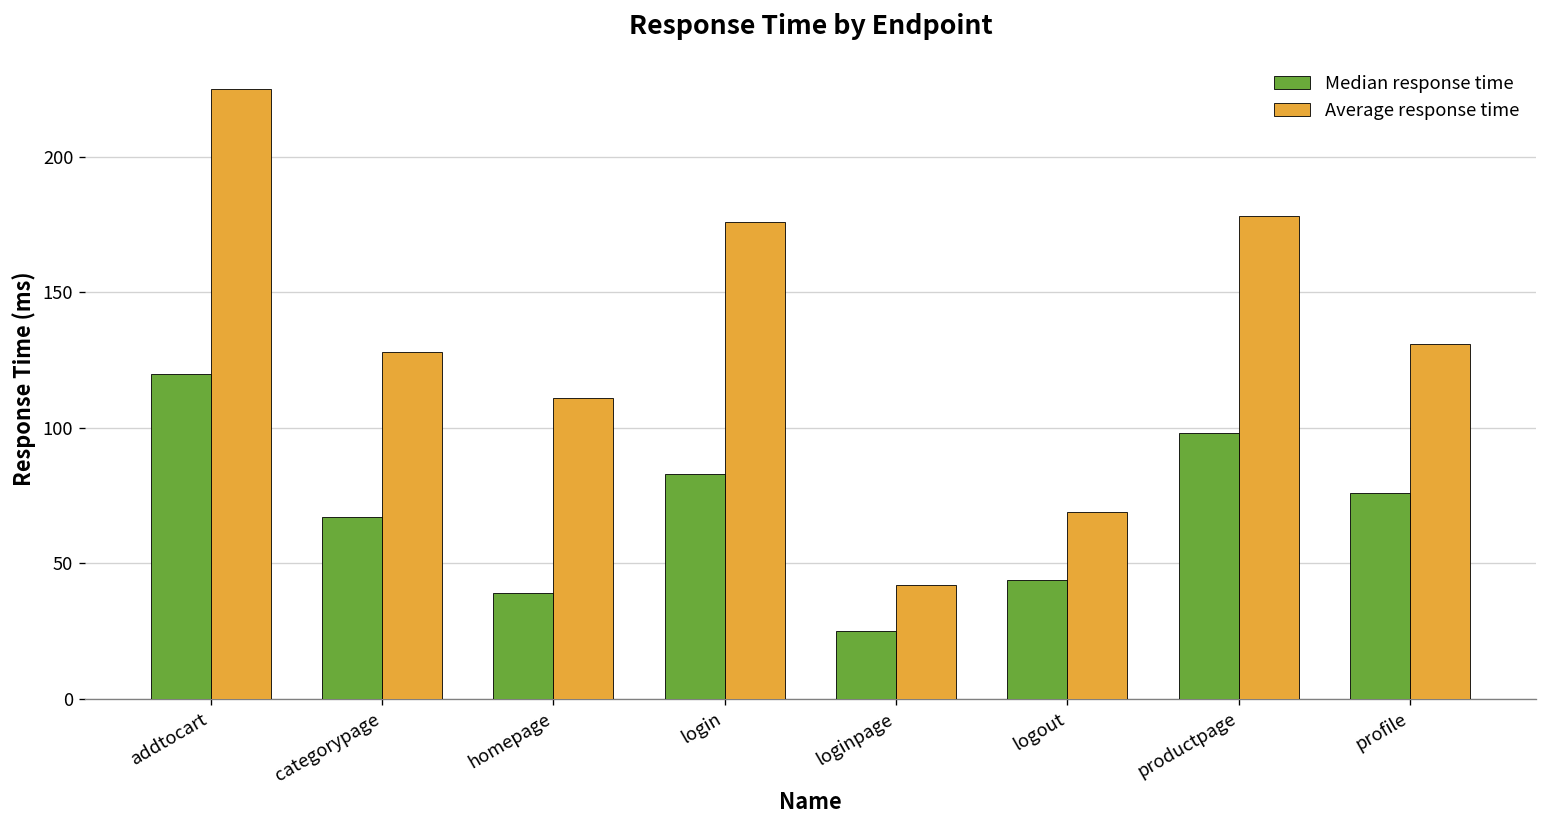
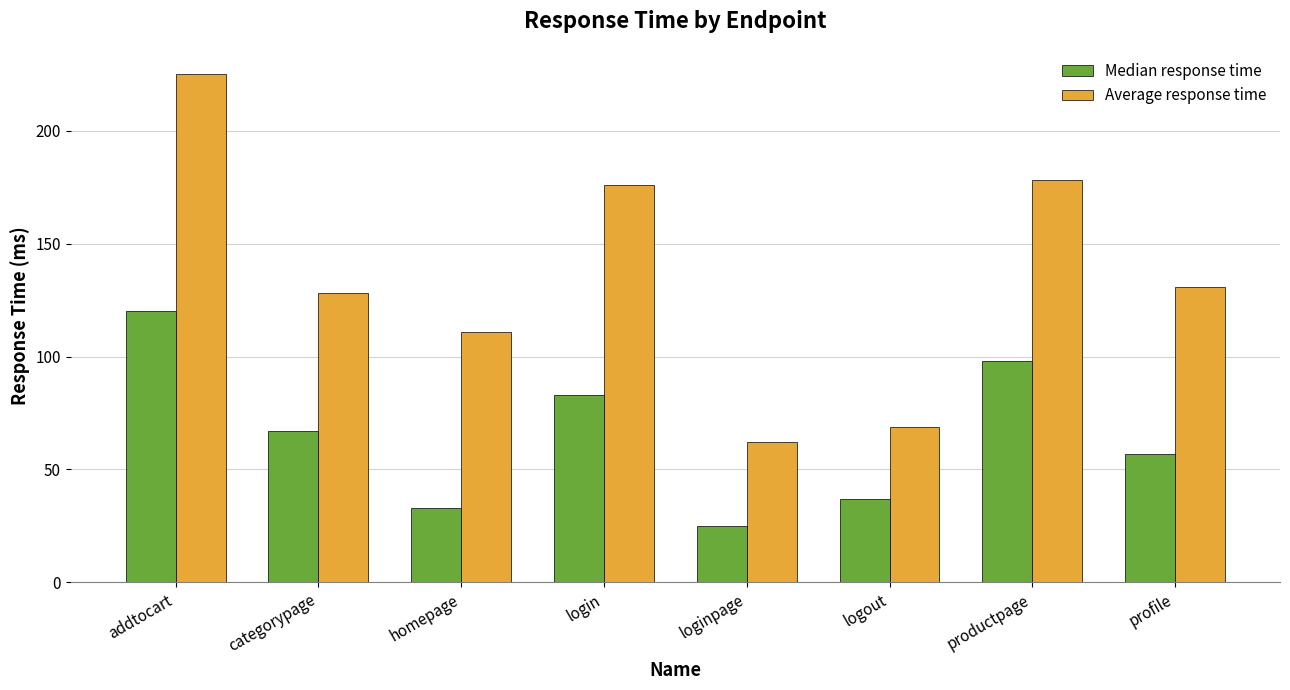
  {
    "Median response time": {
      "addtocart": 120,
      "categorypage": 67,
-     "homepage": 39,
+     "homepage": 33,
      "login": 83,
      "loginpage": 25,
-     "logout": 44,
+     "logout": 37,
      "productpage": 98,
-     "profile": 76
+     "profile": 57
    },
    "Average response time": {
      "addtocart": 225,
      "categorypage": 128,
      "homepage": 111,
      "login": 176,
-     "loginpage": 42,
+     "loginpage": 62,
      "logout": 69,
      "productpage": 178,
      "profile": 131
    }
  }
